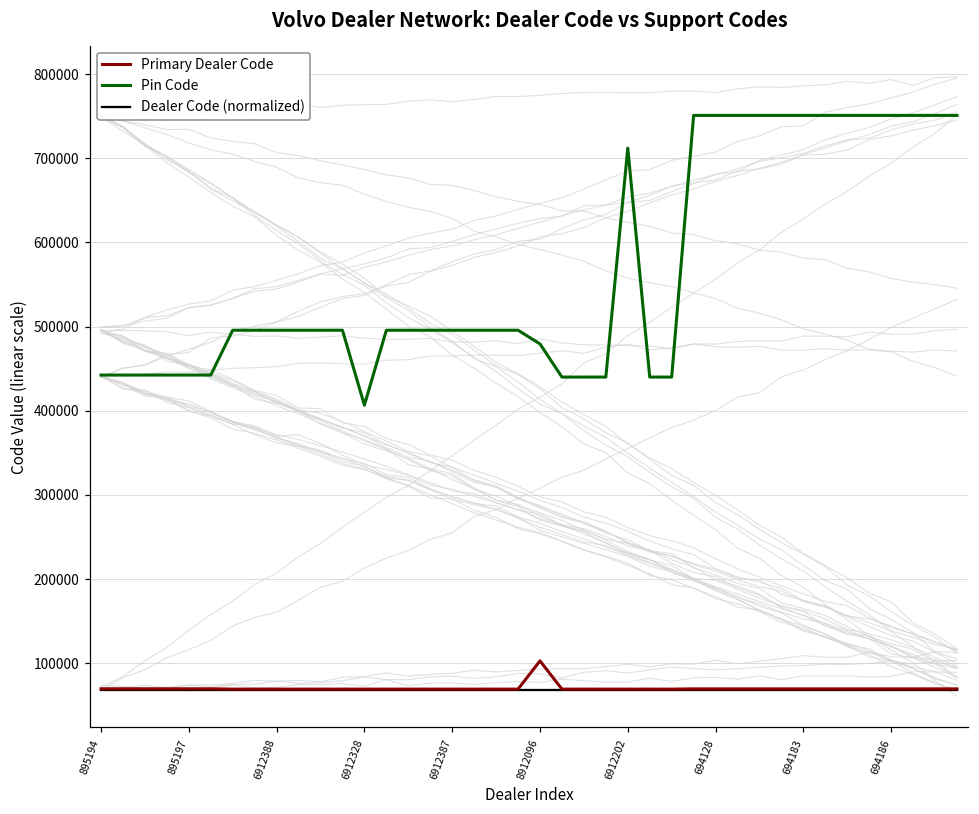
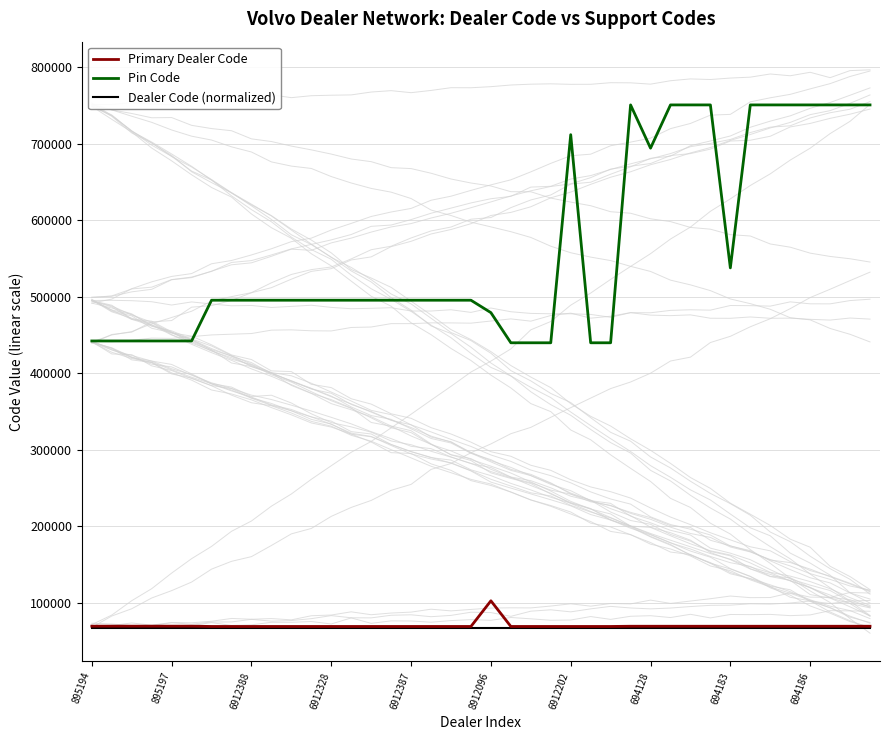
  {
    "Primary Dealer Code": {
      "8912096": 100000
    },
    "Pin Code": {
      "895197": 440000,
      "6912388": 500000,
-     "6912328": 410000,
+     "6912328": 500000,
      "8912096": 480000,
      "6912202": 710000,
-     "694128": 750000,
-     "694183": 750000,
+     "694128": 690000,
+     "694183": 540000,
      "694186": 750000
    },
    "Dealer Code (normalized)": {
      "8912096": 70000
    }
  }
